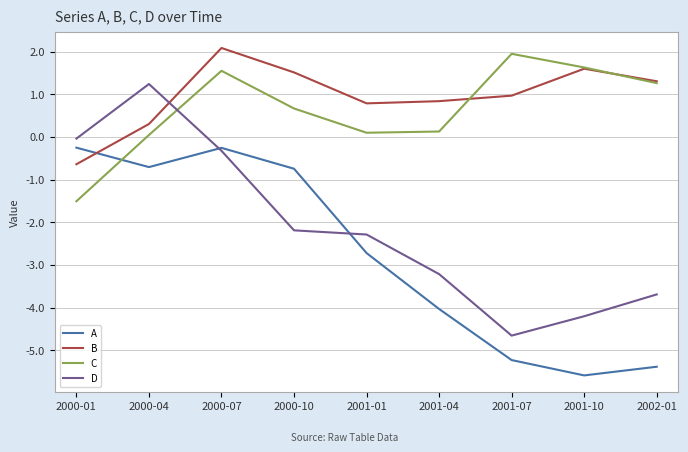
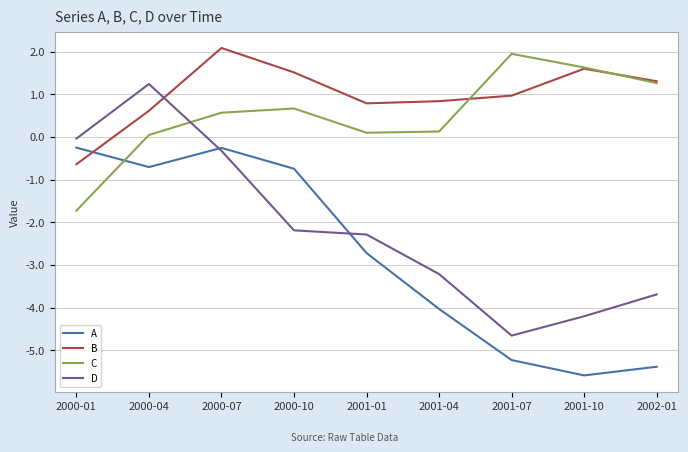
  {
    "B": {
      "2000-01": -0.6,
-     "2000-04": 0.3,
+     "2000-04": 0.6,
      "2000-07": 2.1,
      "2000-10": 1.5,
      "2001-01": 0.8,
      "2001-04": 0.8,
      "2001-07": 1.0
    },
    "C": {
-     "2000-01": -1.5,
+     "2000-01": -1.7,
      "2000-04": 0.0,
-     "2000-07": 1.5,
+     "2000-07": 0.6,
      "2000-10": 0.7,
      "2001-01": 0.1,
      "2001-04": 0.1,
      "2001-07": 1.9
    }
  }
